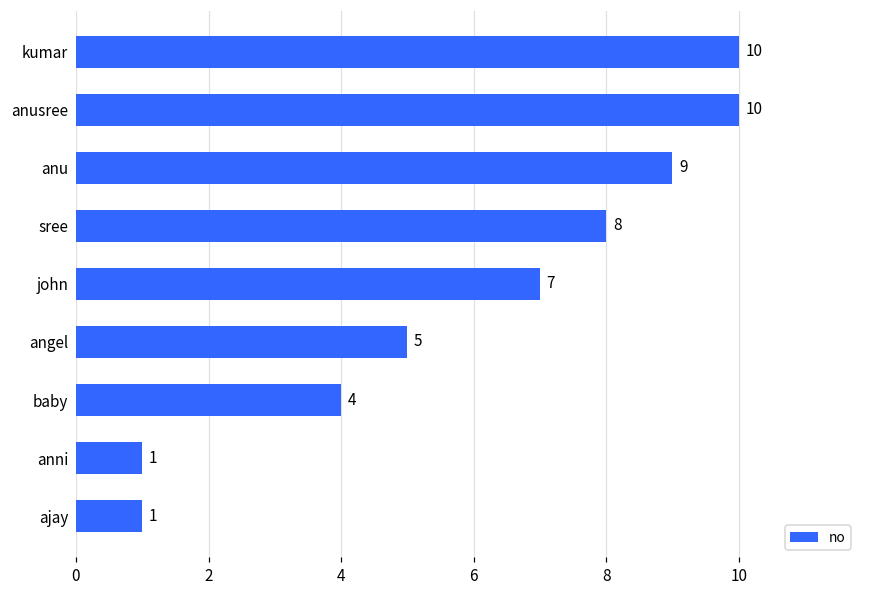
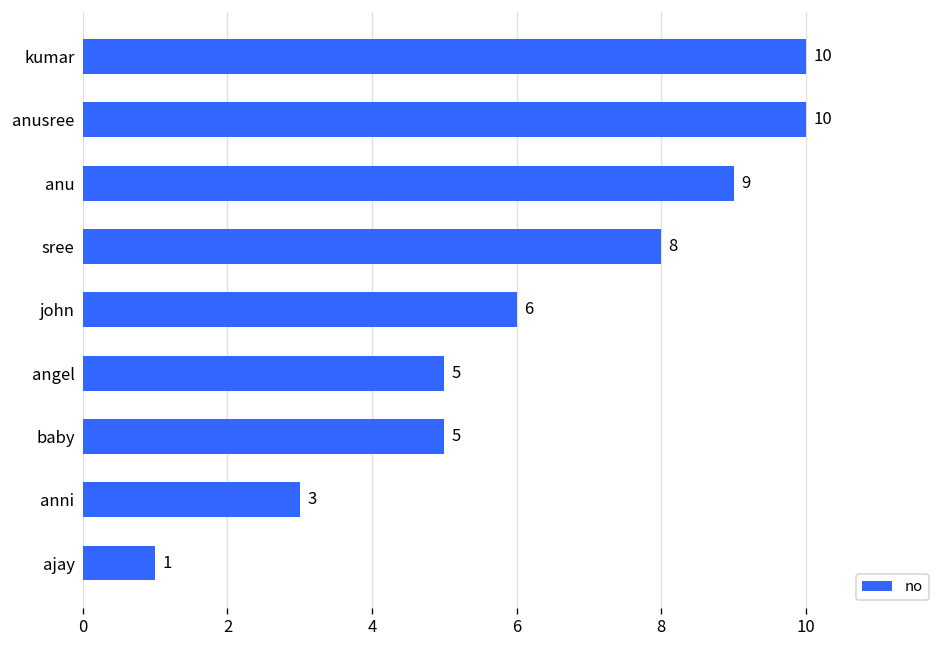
  {
    "kumar": 10,
    "anusree": 10,
    "anu": 9,
    "sree": 8,
-   "john": 7,
+   "john": 6,
    "angel": 5,
-   "baby": 4,
-   "anni": 1,
+   "baby": 5,
+   "anni": 3,
    "ajay": 1
  }
